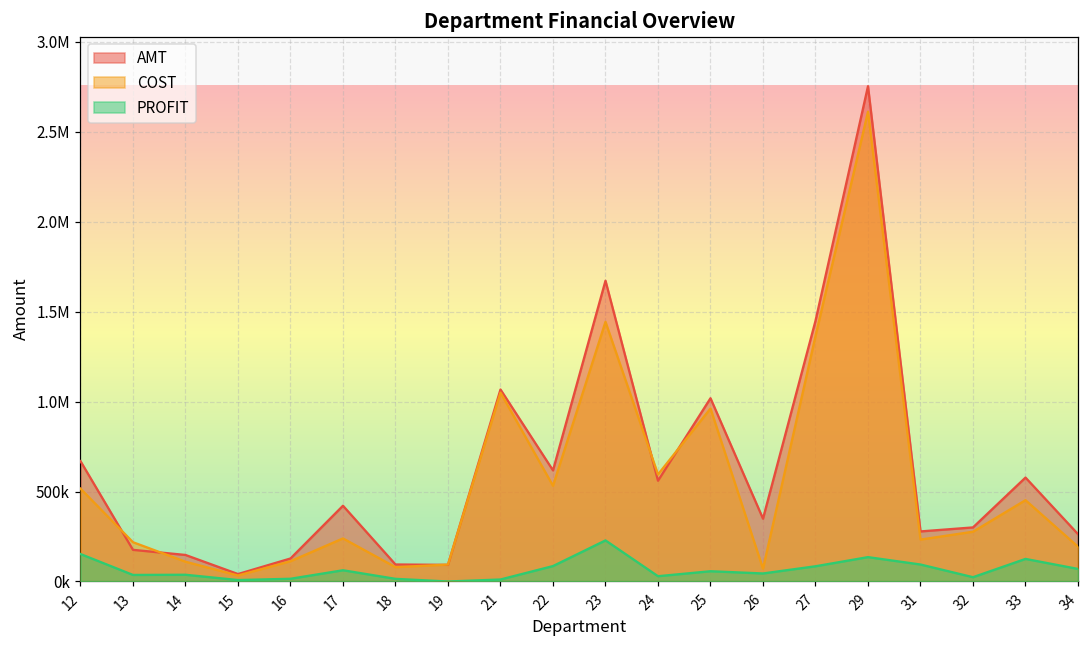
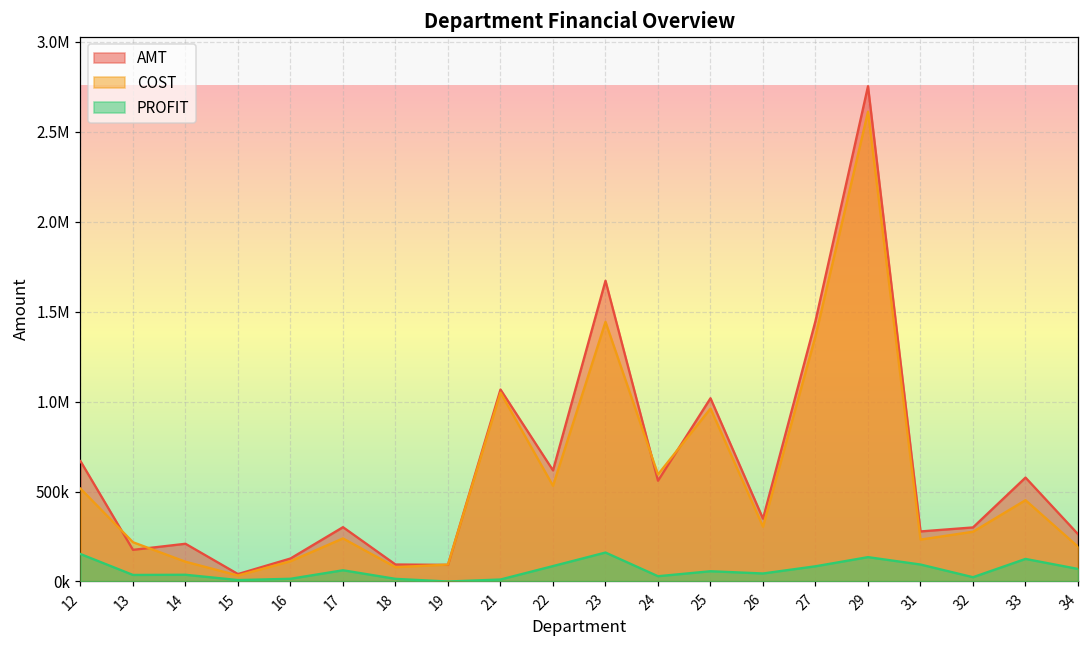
  {
    "AMT": {
      "12": 670000,
      "13": 180000,
-     "14": 150000,
-     "17": 420000,
+     "14": 210000,
+     "17": 300000,
      "21": 1070000,
      "22": 620000,
      "23": 1670000,
      "24": 560000,
      "25": 1020000,
      "26": 350000,
      "27": 1450000,
      "29": 2750000,
      "31": 280000,
      "32": 300000,
      "33": 580000,
      "34": 260000
    },
    "COST": {
      "12": 520000,
      "13": 220000,
      "14": 110000,
      "17": 240000,
      "21": 1050000,
      "22": 530000,
      "23": 1440000,
      "24": 600000,
      "25": 960000,
-     "26": 70000,
+     "26": 300000,
      "27": 1360000,
      "29": 2610000,
      "31": 230000,
      "32": 280000,
      "33": 450000,
      "34": 190000
    },
    "PROFIT": {
      "12": 150000,
      "13": 40000,
      "14": 40000,
      "15": 10000,
      "16": 20000,
      "17": 60000,
      "18": 10000,
      "19": 0,
      "21": 10000,
      "22": 90000,
-     "23": 230000,
+     "23": 160000,
      "24": 30000,
      "25": 60000,
      "26": 40000,
      "27": 80000,
      "29": 140000,
      "31": 90000,
      "32": 20000,
      "33": 130000,
      "34": 70000
    }
  }
